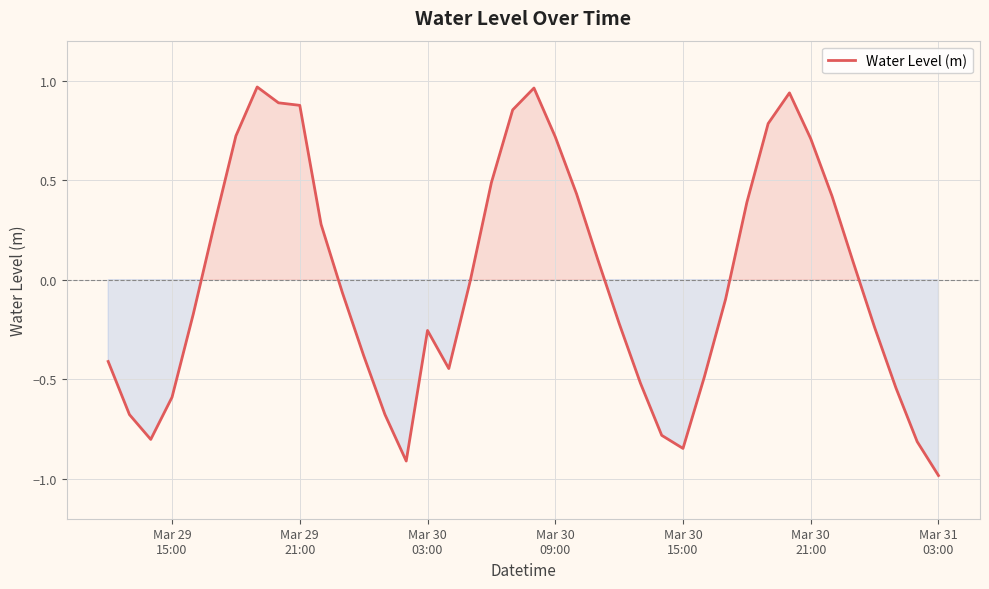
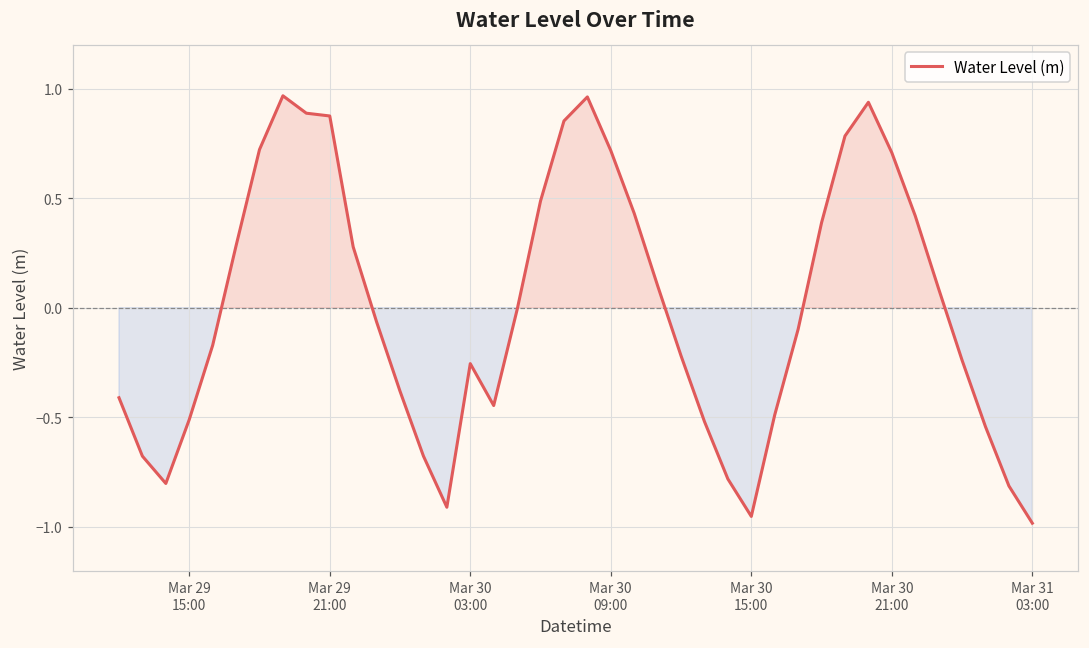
  {
-   "Mar 29 15:00": -0.59,
+   "Mar 29 15:00": -0.51,
    "Mar 29 21:00": 0.88,
    "Mar 30 03:00": -0.26,
    "Mar 30 09:00": 0.72,
-   "Mar 30 15:00": -0.85,
+   "Mar 30 15:00": -0.95,
    "Mar 30 21:00": 0.71,
    "Mar 31 03:00": -0.98
  }
